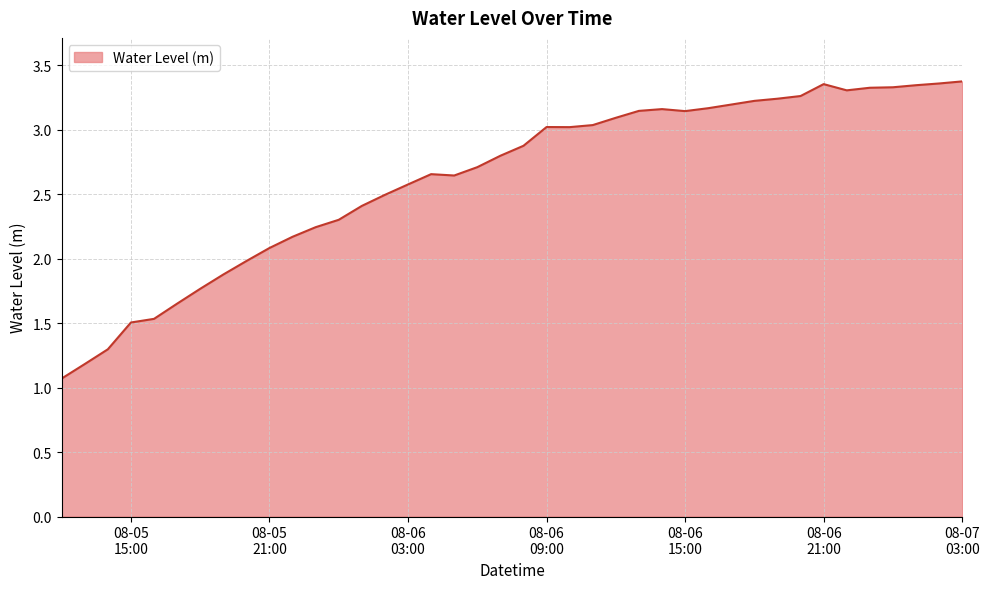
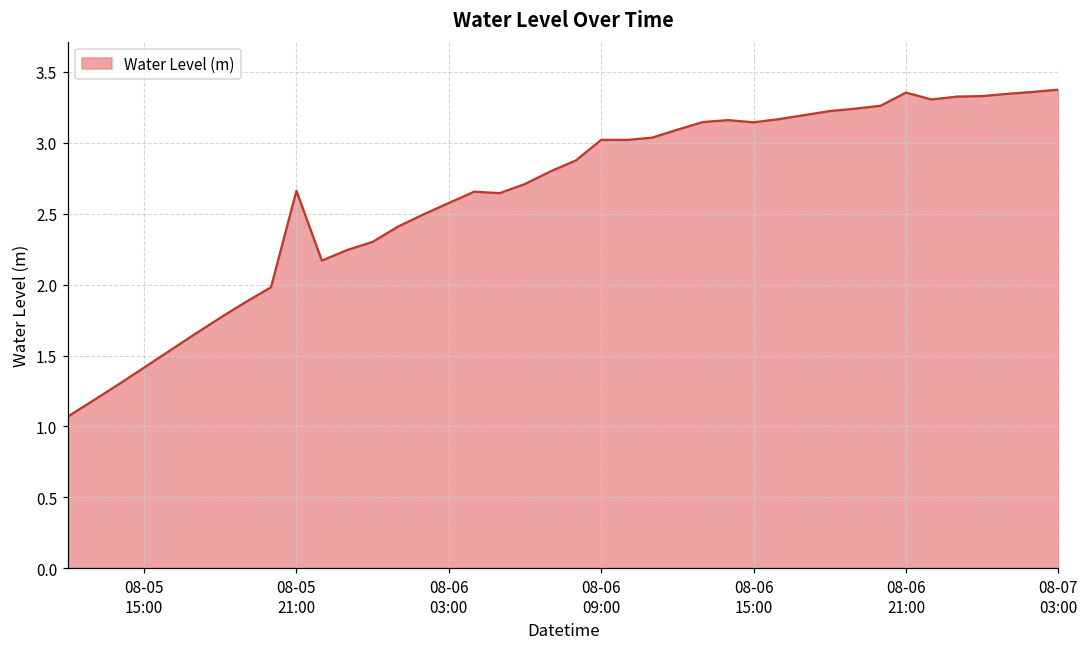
  {
-   "08-05 15:00": 1.50,
-   "08-05 21:00": 2.08,
+   "08-05 15:00": 1.41,
+   "08-05 21:00": 2.66,
    "08-06 03:00": 2.58,
    "08-06 09:00": 3.02,
    "08-06 15:00": 3.14,
    "08-06 21:00": 3.35,
    "08-07 03:00": 3.37
  }
